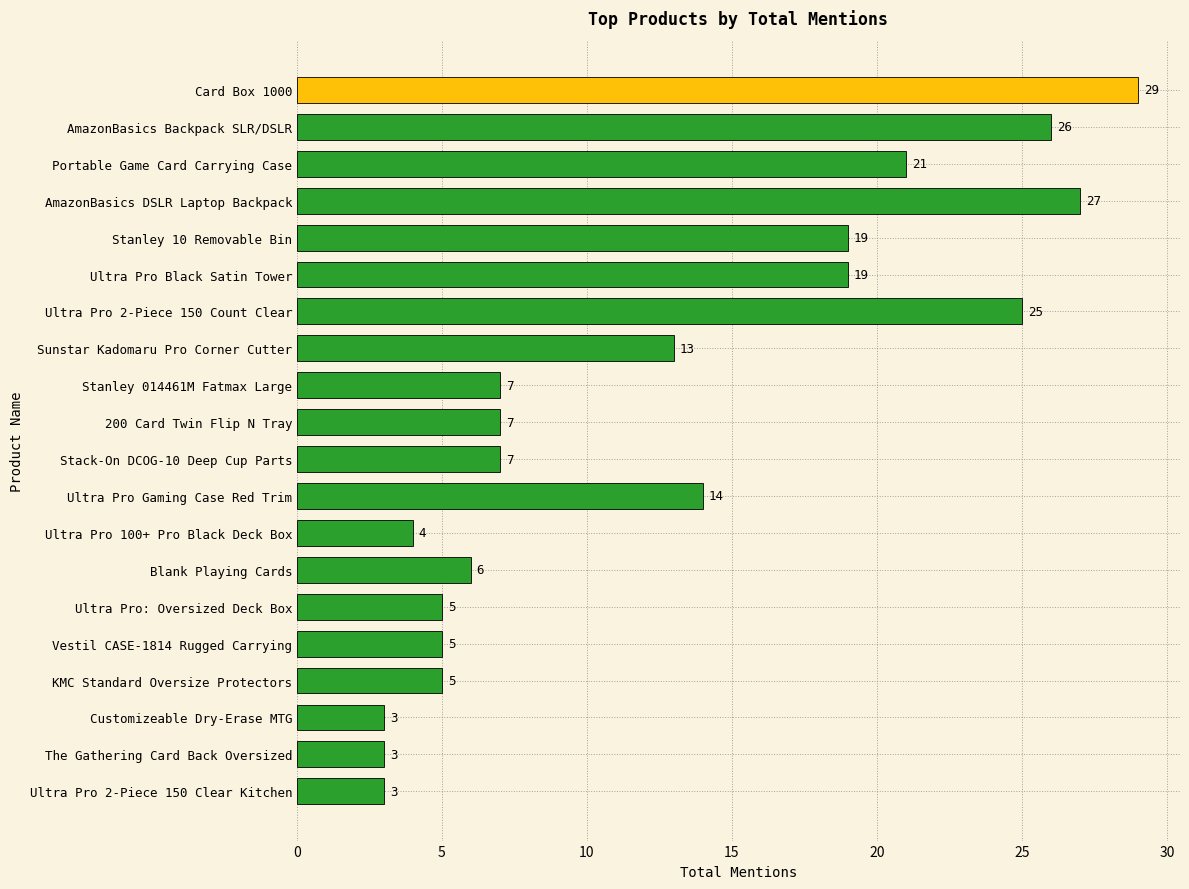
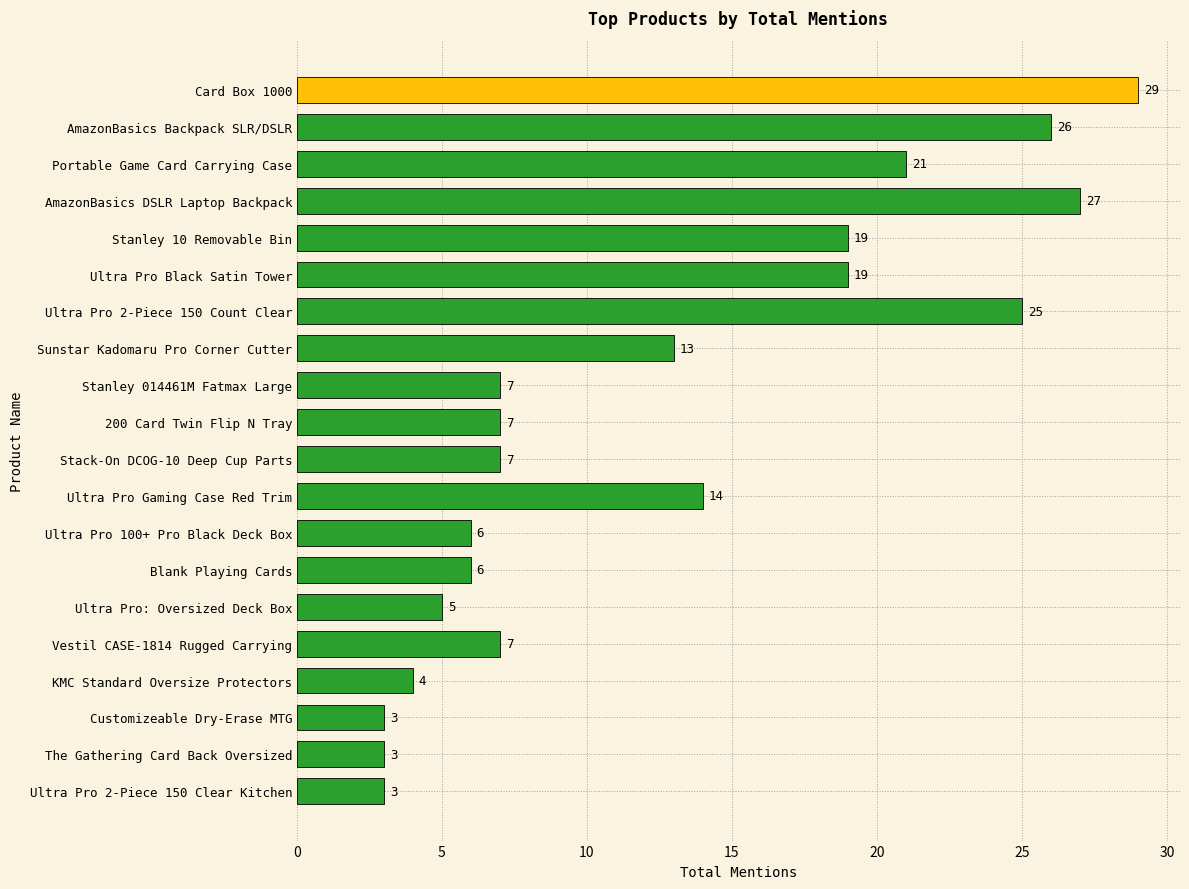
  {
    "Card Box 1000": 29,
    "AmazonBasics Backpack SLR/DSLR": 26,
    "Portable Game Card Carrying Case": 21,
    "AmazonBasics DSLR Laptop Backpack": 27,
    "Stanley 10 Removable Bin": 19,
    "Ultra Pro Black Satin Tower": 19,
    "Ultra Pro 2-Piece 150 Count Clear": 25,
    "Sunstar Kadomaru Pro Corner Cutter": 13,
    "Stanley 014461M Fatmax Large": 7,
    "200 Card Twin Flip N Tray": 7,
    "Stack-On DCOG-10 Deep Cup Parts": 7,
    "Ultra Pro Gaming Case Red Trim": 14,
-   "Ultra Pro 100+ Pro Black Deck Box": 4,
+   "Ultra Pro 100+ Pro Black Deck Box": 6,
    "Blank Playing Cards": 6,
    "Ultra Pro: Oversized Deck Box": 5,
-   "Vestil CASE-1814 Rugged Carrying": 5,
-   "KMC Standard Oversize Protectors": 5,
+   "Vestil CASE-1814 Rugged Carrying": 7,
+   "KMC Standard Oversize Protectors": 4,
    "Customizeable Dry-Erase MTG": 3,
    "The Gathering Card Back Oversized": 3,
    "Ultra Pro 2-Piece 150 Clear Kitchen": 3
  }
